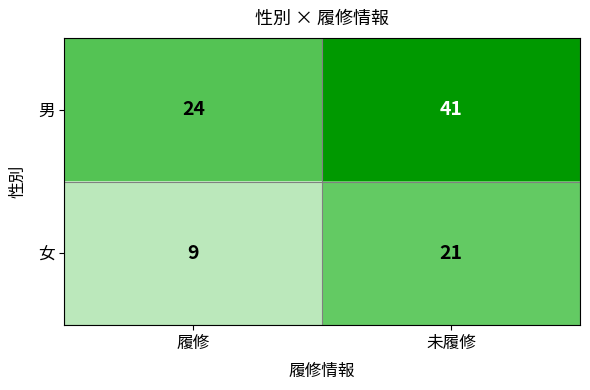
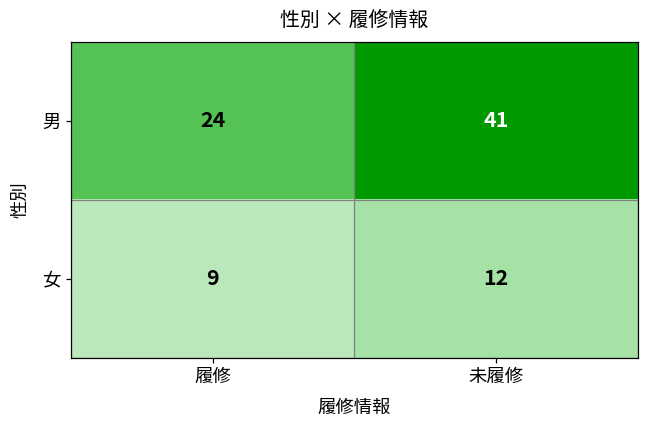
  {
    "男": {
      "履修": 24,
      "未履修": 41
    },
    "女": {
      "履修": 9,
-     "未履修": 21
+     "未履修": 12
    }
  }
